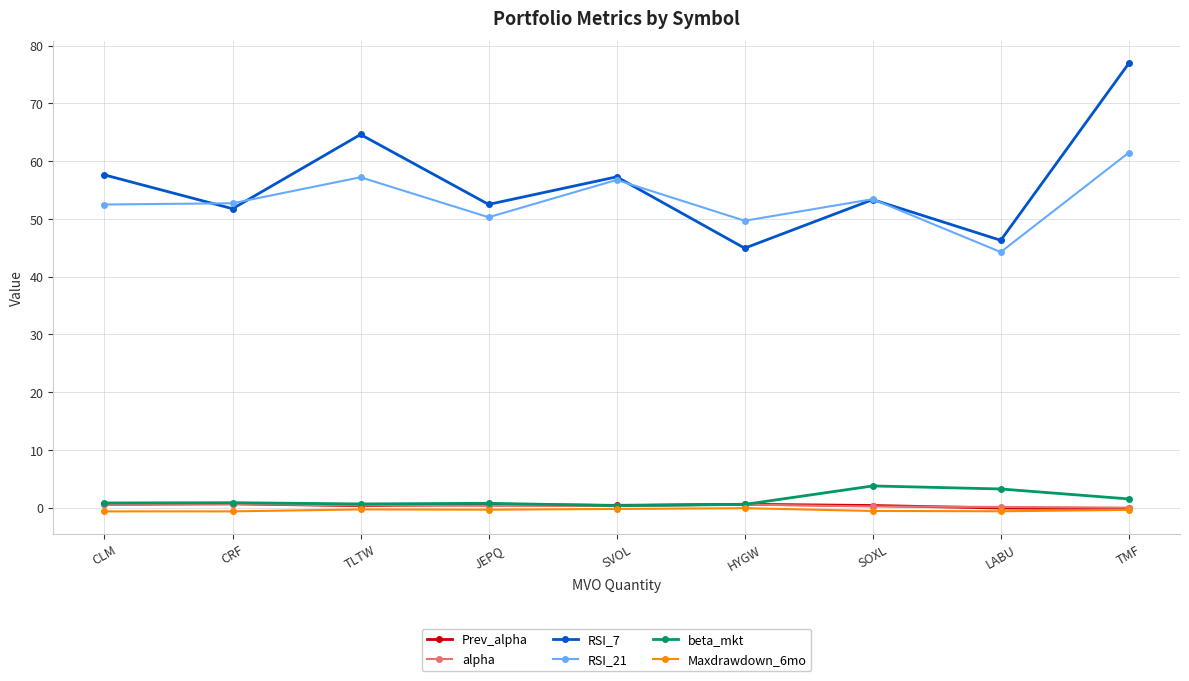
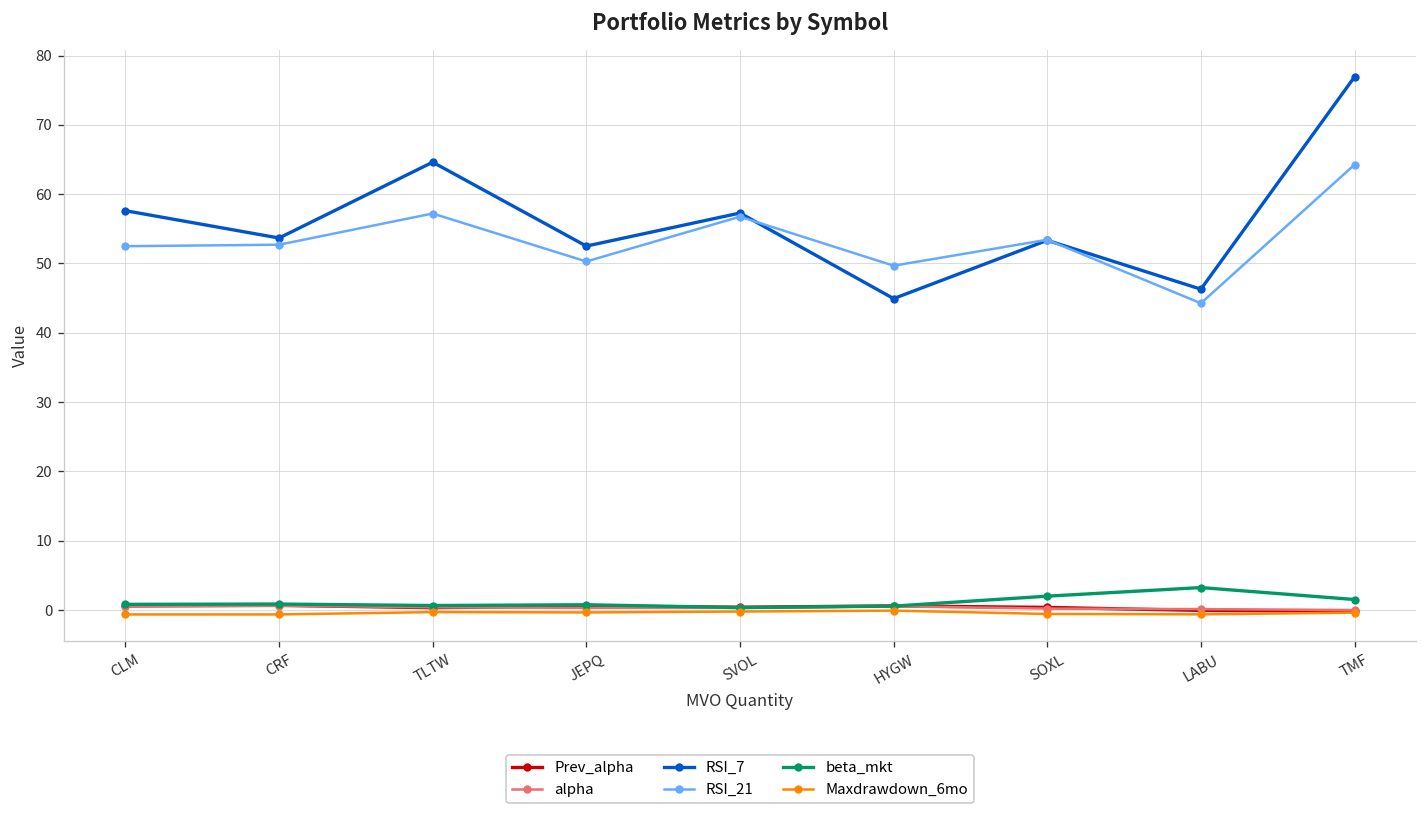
  {
    "RSI_7": {
      "CLM": 58,
-     "CRF": 52,
+     "CRF": 54,
      "TLTW": 65,
      "JEPQ": 53,
      "SVOL": 57,
      "HYGW": 45,
      "LABU": 46,
      "TMF": 77
    },
    "RSI_21": {
      "CLM": 52,
      "CRF": 53,
      "TLTW": 57,
      "JEPQ": 50,
      "SVOL": 57,
      "HYGW": 50,
      "LABU": 44,
-     "TMF": 61
+     "TMF": 64
    },
    "beta_mkt": {
-     "SOXL": 4,
+     "SOXL": 2,
      "LABU": 3,
      "TMF": 2
    },
    "Maxdrawdown_6mo": {
      "CLM": -1,
      "CRF": -1,
      "TLTW": 0,
      "JEPQ": 0,
      "SVOL": 0,
      "HYGW": 0,
      "SOXL": -1,
      "LABU": -1
    }
  }
